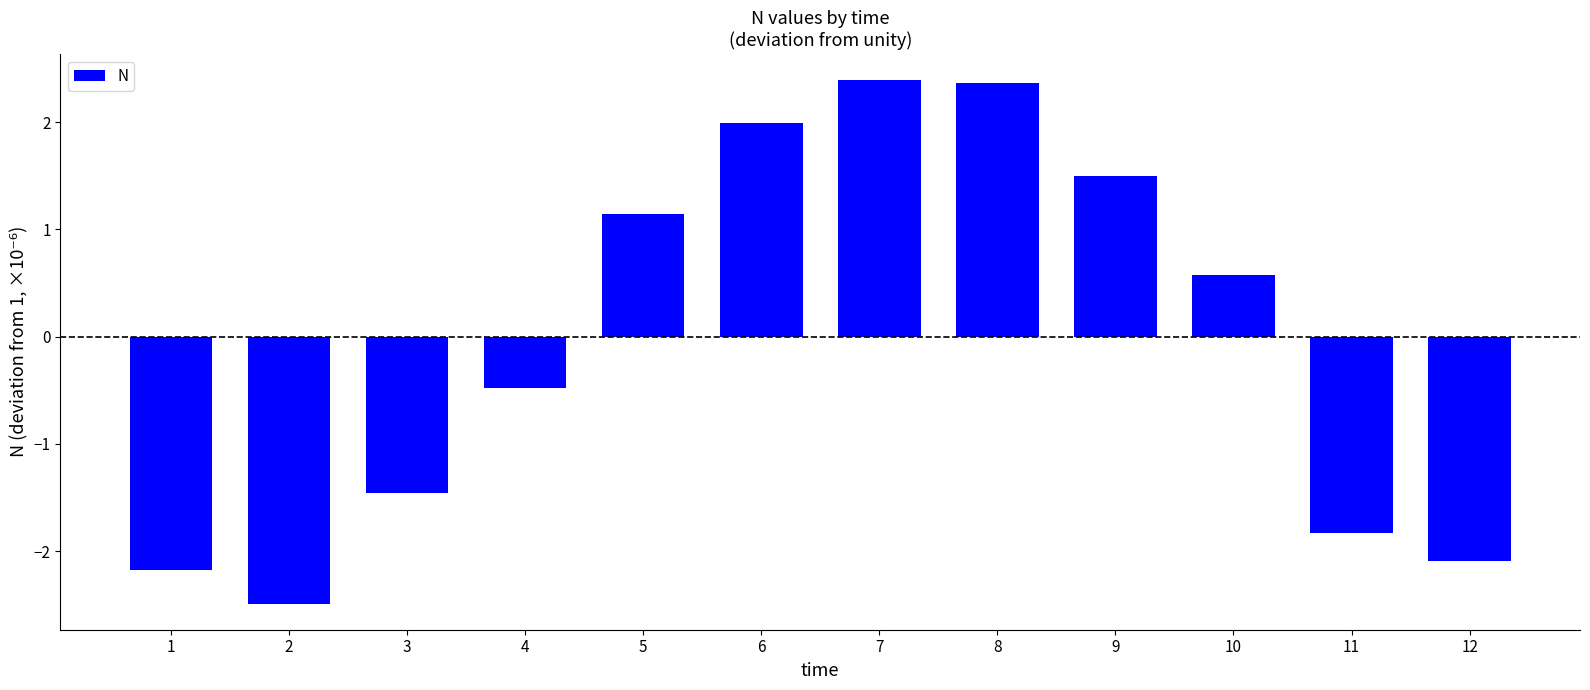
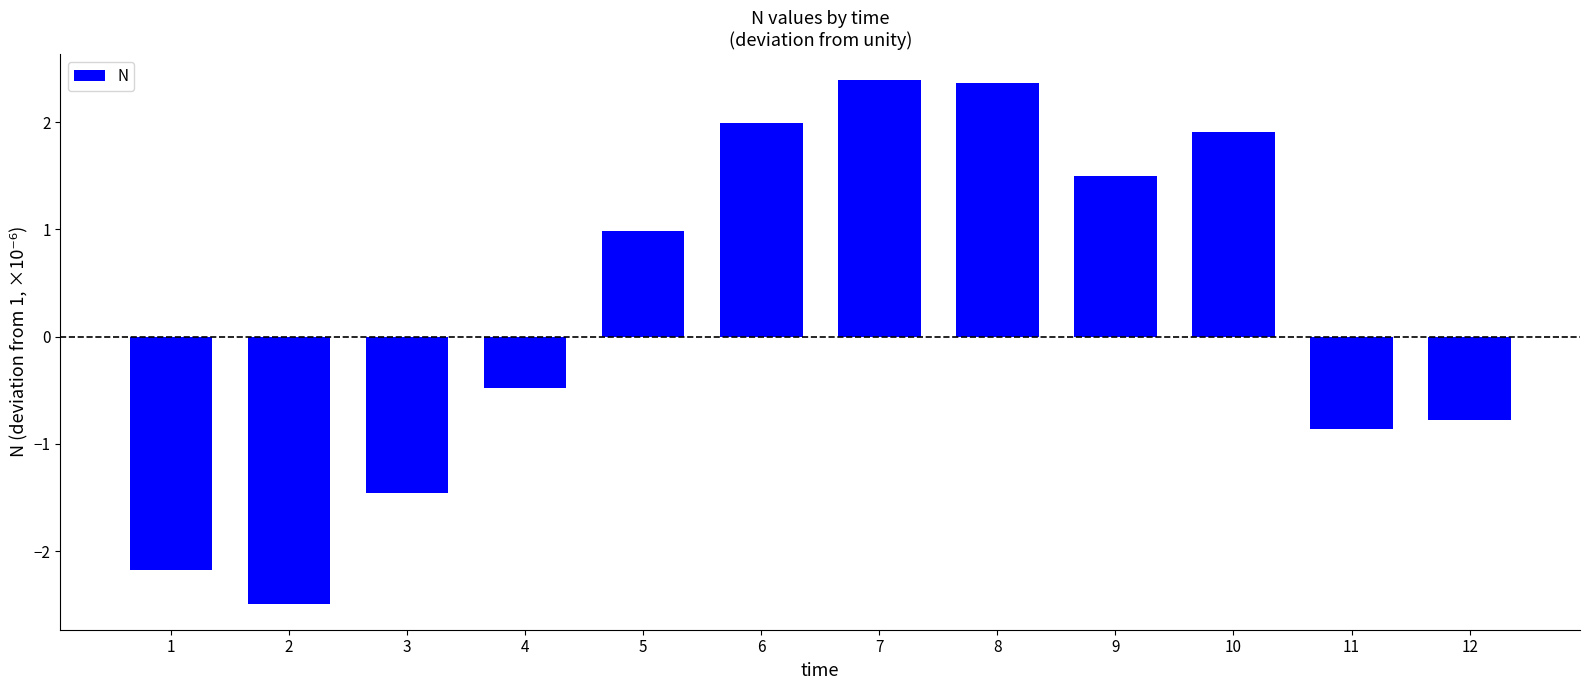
  {
    "1": -2.18,
    "2": -2.49,
    "3": -1.46,
    "4": -0.48,
-   "5": 1.14,
+   "5": 0.98,
    "6": 1.99,
    "7": 2.39,
    "8": 2.37,
    "9": 1.50,
-   "10": 0.58,
-   "11": -1.83,
-   "12": -2.09
+   "10": 1.91,
+   "11": -0.86,
+   "12": -0.78
  }
